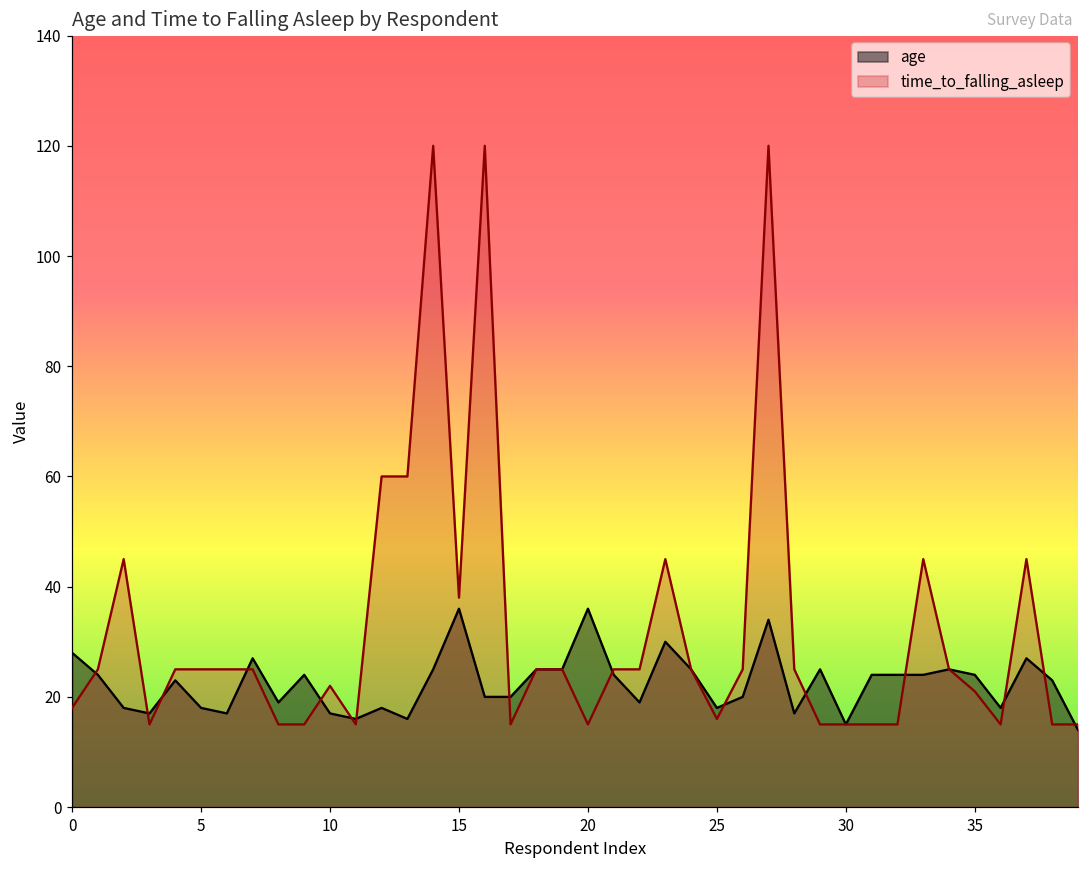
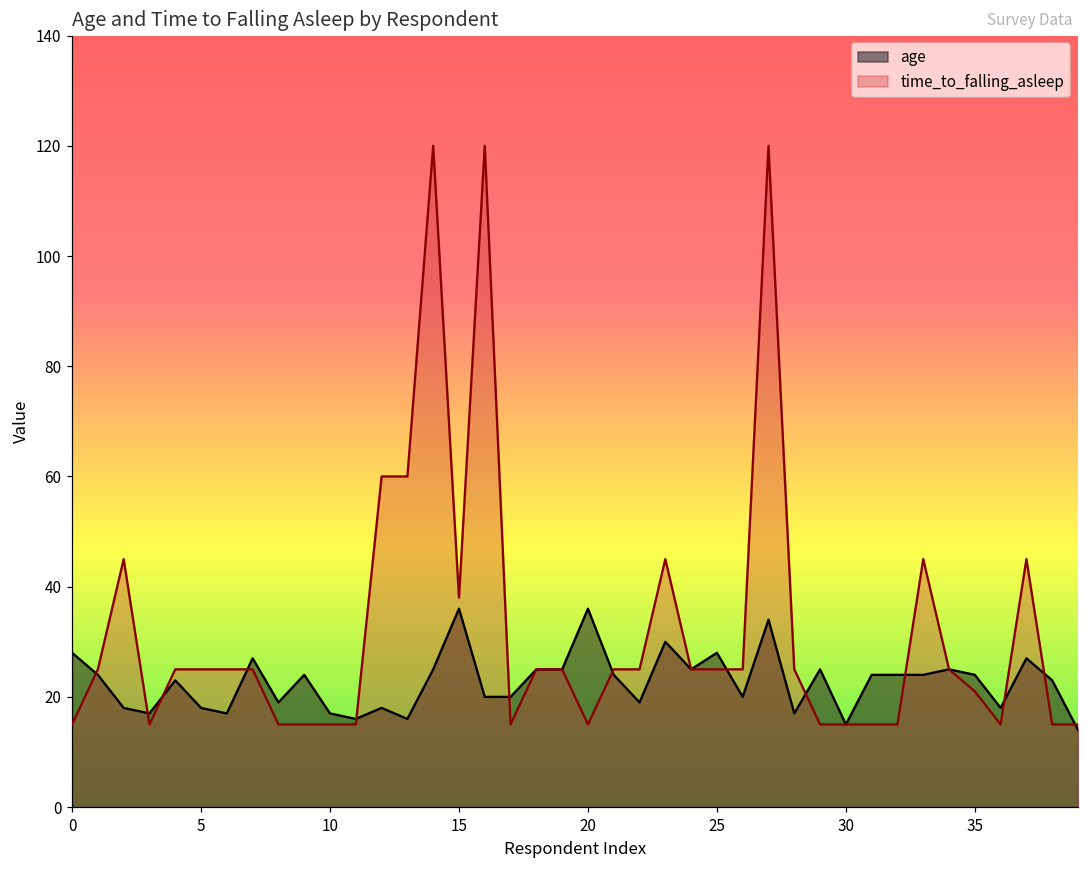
  {
    "age": {
      "0": 28,
      "5": 18,
      "10": 17,
      "15": 36,
      "20": 36,
-     "25": 18,
+     "25": 28,
      "35": 24
    },
    "time_to_falling_asleep": {
-     "0": 18,
+     "0": 15,
      "5": 25,
-     "10": 22,
+     "10": 15,
      "15": 38,
      "20": 15,
-     "25": 16,
+     "25": 25,
      "35": 21
    }
  }
